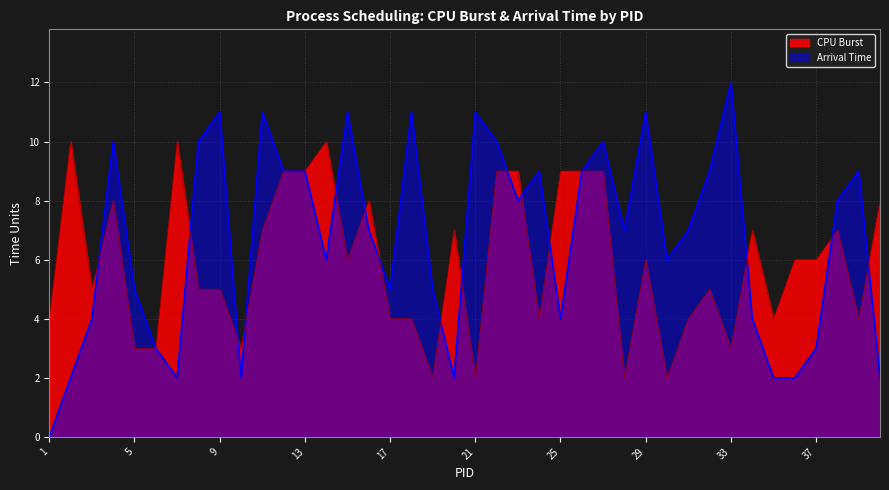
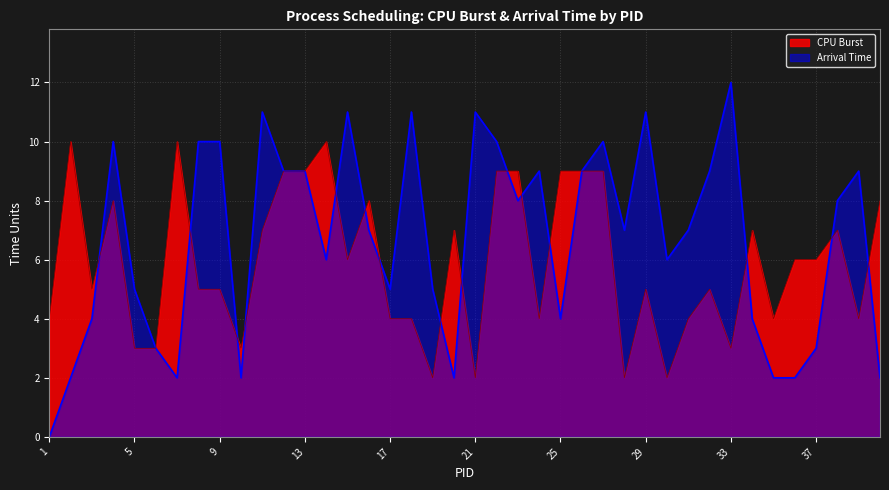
  {
    "CPU Burst": {
      "1": 4,
      "5": 3,
      "9": 5,
      "17": 4,
      "21": 2,
      "25": 9,
-     "29": 6,
+     "29": 5,
      "33": 3,
      "37": 6
    },
    "Arrival Time": {
      "1": 0,
      "5": 5,
-     "9": 11,
+     "9": 10,
      "17": 5,
      "21": 11,
      "25": 4,
      "29": 11,
      "33": 12,
      "37": 3
    }
  }
